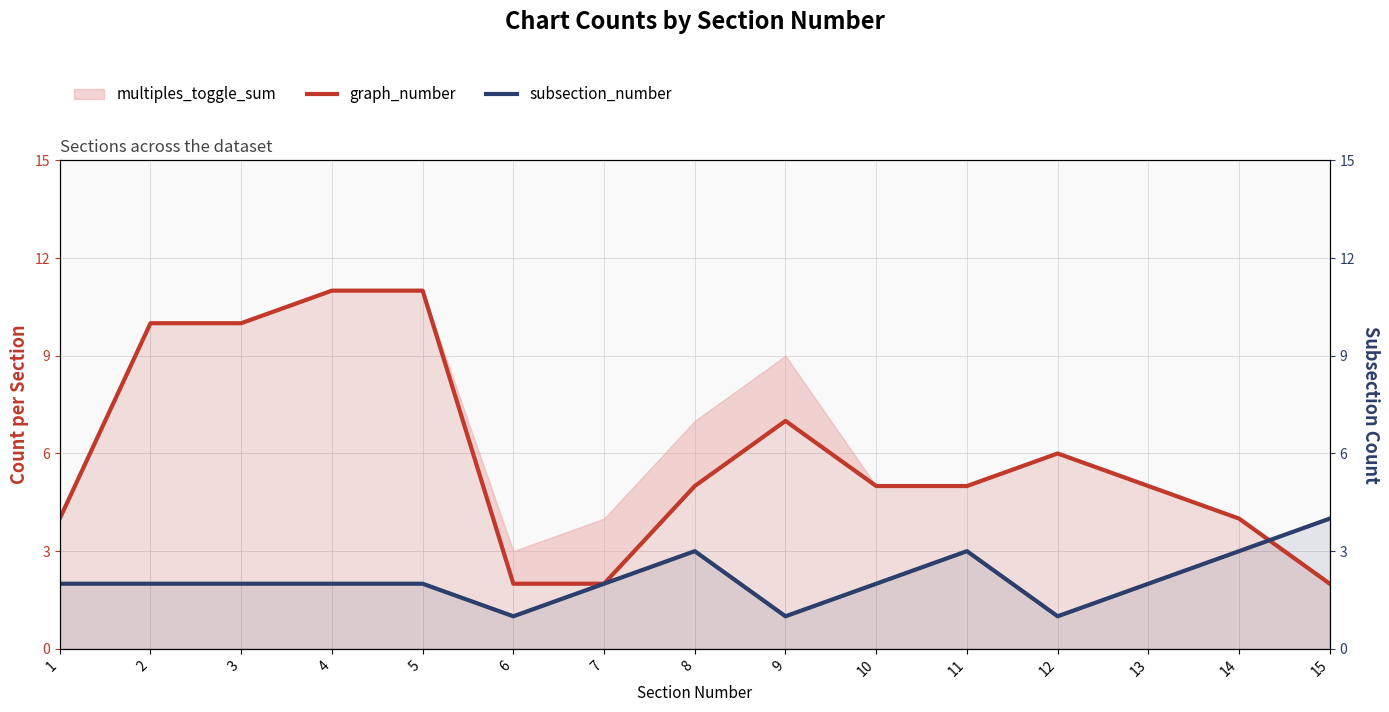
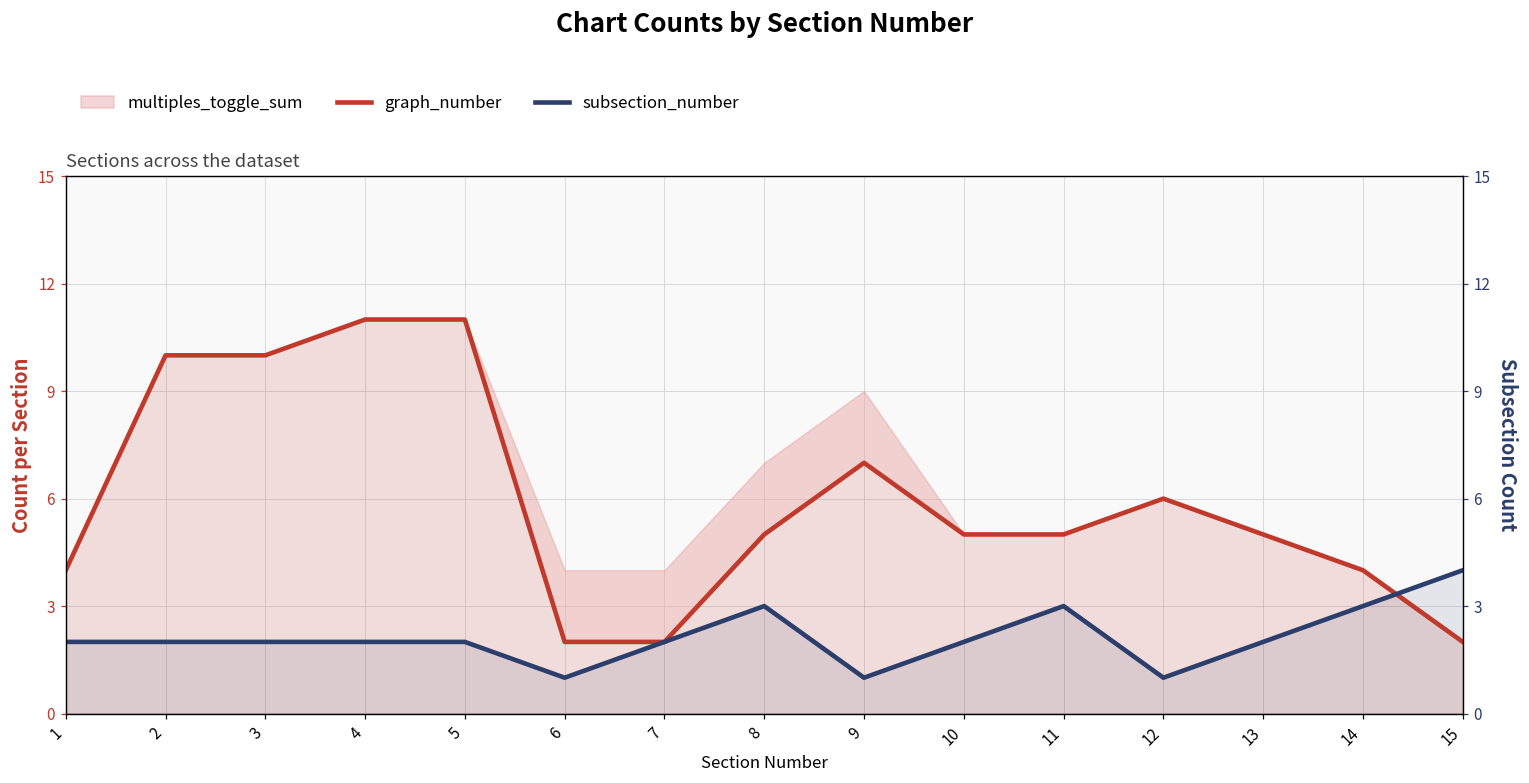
  {
    "multiples_toggle_sum": {
-     "6": 1
+     "6": 2
    },
    "graph_number": {
      "6": 2,
      "8": 5,
      "9": 7
    },
    "subsection_number": {
      "1": 2,
      "2": 2,
      "3": 2,
      "4": 2,
      "5": 2,
      "6": 1,
      "8": 3,
      "9": 1,
      "10": 2,
      "11": 3,
      "12": 1,
      "13": 2,
      "14": 3,
      "15": 4
    }
  }
